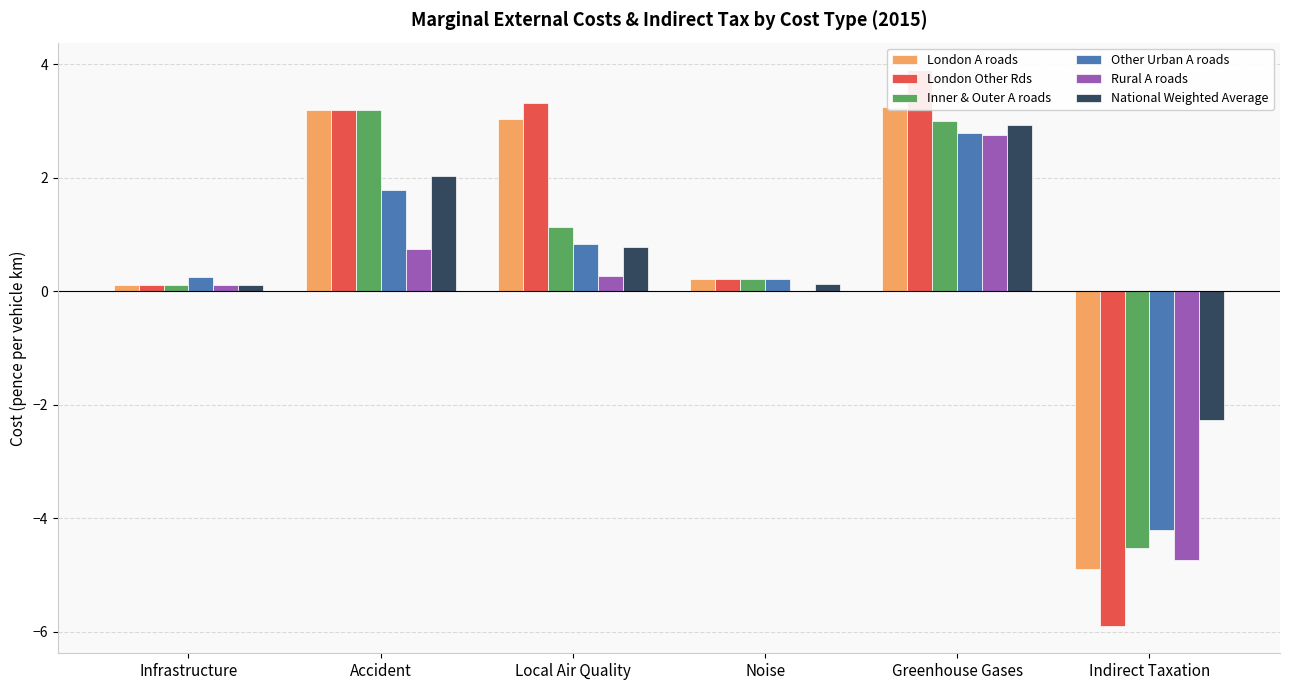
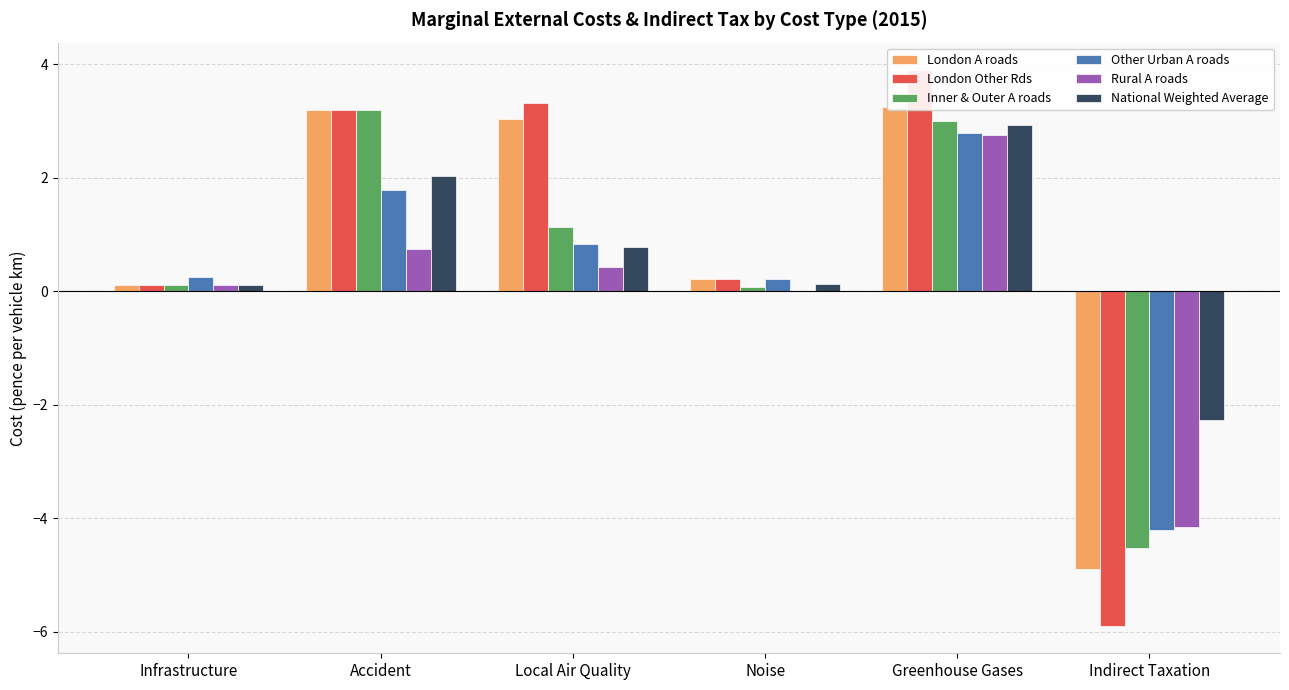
  {
    "London A roads": {
      "Infrastructure": 0.1,
      "Accident": 3.2,
      "Local Air Quality": 3.0,
      "Noise": 0.2,
      "Indirect Taxation": -4.9
    },
    "London Other Rds": {
      "Infrastructure": 0.1,
      "Accident": 3.2,
      "Local Air Quality": 3.3,
      "Noise": 0.2,
      "Indirect Taxation": -5.9
    },
    "Inner & Outer A roads": {
      "Infrastructure": 0.1,
      "Accident": 3.2,
      "Local Air Quality": 1.1,
-     "Noise": 0.2,
+     "Noise": 0.1,
      "Greenhouse Gases": 3.0,
      "Indirect Taxation": -4.5
    },
    "Other Urban A roads": {
      "Infrastructure": 0.3,
      "Accident": 1.8,
      "Local Air Quality": 0.8,
      "Noise": 0.2,
      "Greenhouse Gases": 2.8,
      "Indirect Taxation": -4.2
    },
    "Rural A roads": {
      "Infrastructure": 0.1,
      "Accident": 0.7,
-     "Local Air Quality": 0.3,
+     "Local Air Quality": 0.4,
      "Noise": 0.0,
      "Greenhouse Gases": 2.7,
-     "Indirect Taxation": -4.7
+     "Indirect Taxation": -4.2
    },
    "National Weighted Average": {
      "Infrastructure": 0.1,
      "Accident": 2.0,
      "Local Air Quality": 0.8,
      "Noise": 0.1,
      "Greenhouse Gases": 2.9,
      "Indirect Taxation": -2.3
    }
  }
